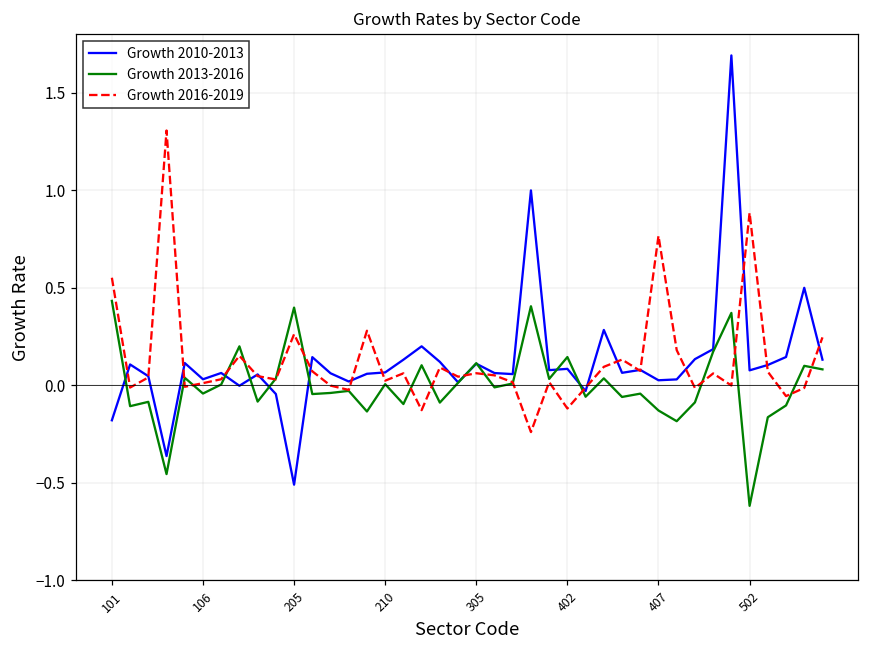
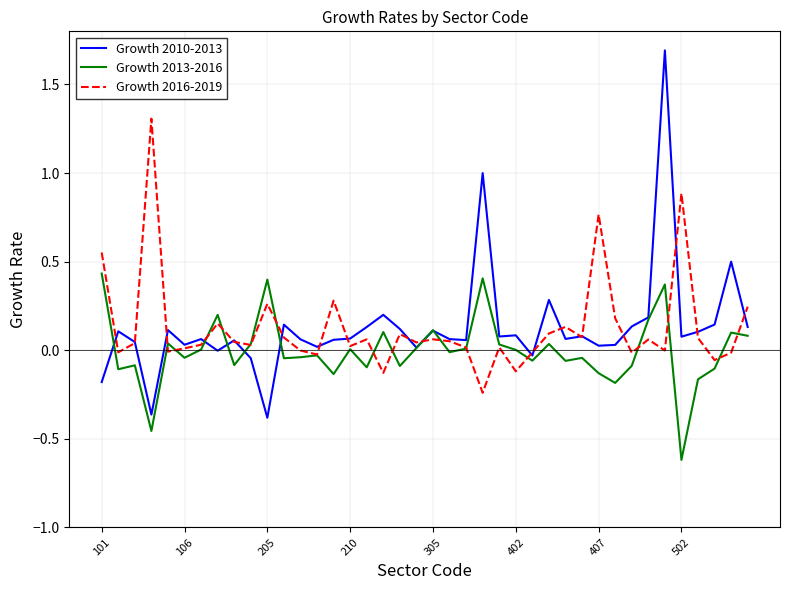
  {
    "Growth 2010-2013": {
      "101": -0.18,
      "106": 0.03,
-     "205": -0.51,
+     "205": -0.38,
      "210": 0.07,
      "402": 0.08,
      "407": 0.03,
      "502": 0.08
    },
    "Growth 2013-2016": {
      "101": 0.43,
      "106": -0.04,
      "205": 0.40,
      "210": 0.01,
-     "402": 0.15,
+     "402": 0.00,
      "407": -0.13,
      "502": -0.62
    },
    "Growth 2016-2019": {
      "101": 0.55,
      "106": 0.01,
      "205": 0.26,
      "210": 0.02,
      "305": 0.06,
      "402": -0.12,
      "407": 0.77,
      "502": 0.89
    }
  }
